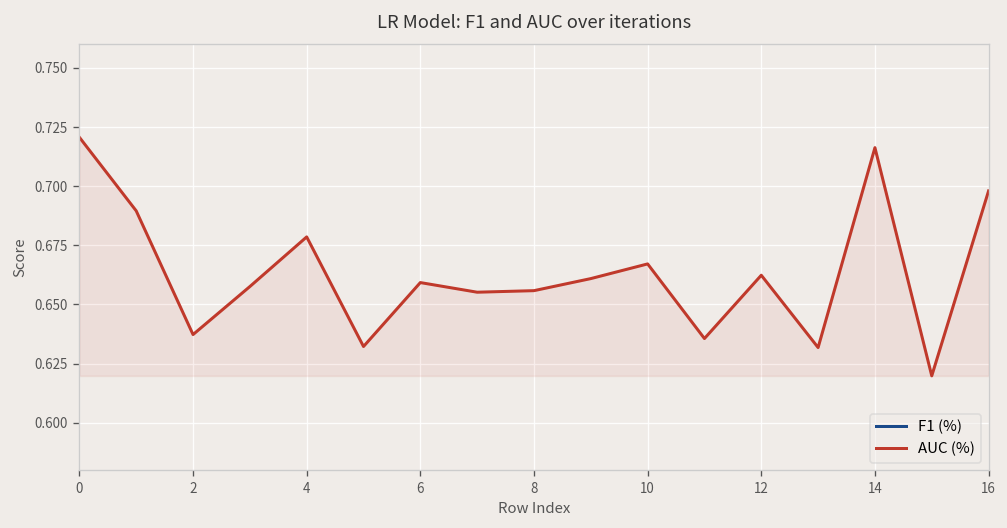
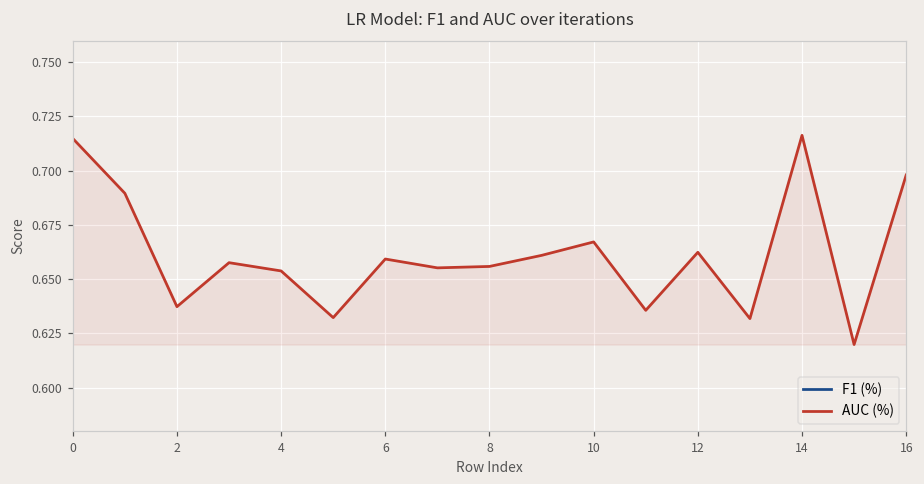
  {
    "AUC (%)": {
-     "0": 0.721,
+     "0": 0.715,
      "2": 0.637,
-     "4": 0.679,
+     "4": 0.654,
      "6": 0.659,
      "8": 0.656,
      "10": 0.667,
      "12": 0.662,
      "14": 0.716,
      "16": 0.698
    }
  }
